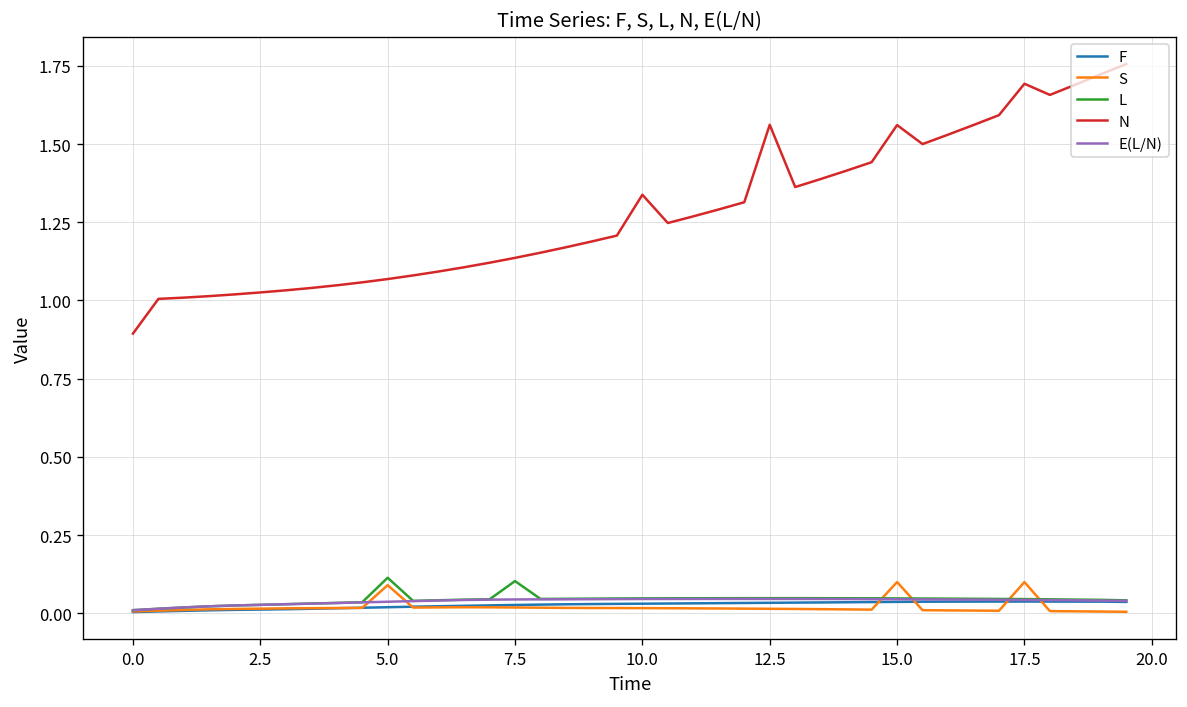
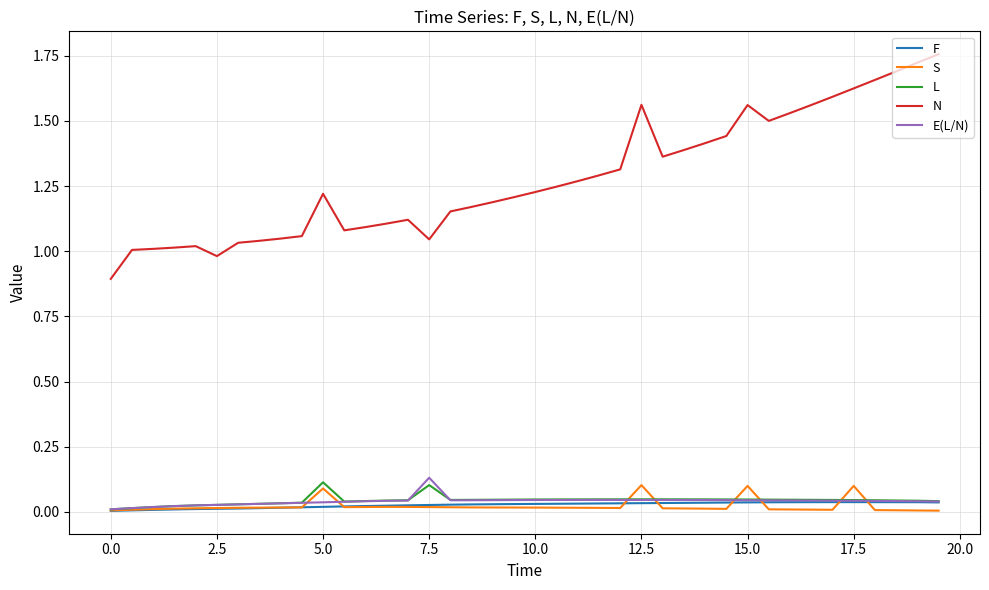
  {
    "F": {
      "5.0": 0.02,
      "10.0": 0.03,
      "12.5": 0.03
    },
    "S": {
      "5.0": 0.09,
      "10.0": 0.02,
-     "12.5": 0.01,
+     "12.5": 0.10,
      "15.0": 0.10,
      "17.5": 0.10
    },
    "L": {
      "5.0": 0.11,
      "7.5": 0.10
    },
    "N": {
      "0.0": 0.89,
-     "2.5": 1.03,
-     "5.0": 1.07,
-     "7.5": 1.14,
-     "10.0": 1.34,
+     "2.5": 0.98,
+     "5.0": 1.22,
+     "7.5": 1.05,
+     "10.0": 1.23,
      "12.5": 1.56,
      "15.0": 1.56,
-     "17.5": 1.69
+     "17.5": 1.62
    },
    "E(L/N)": {
      "5.0": 0.04,
-     "7.5": 0.04
+     "7.5": 0.13
    }
  }
